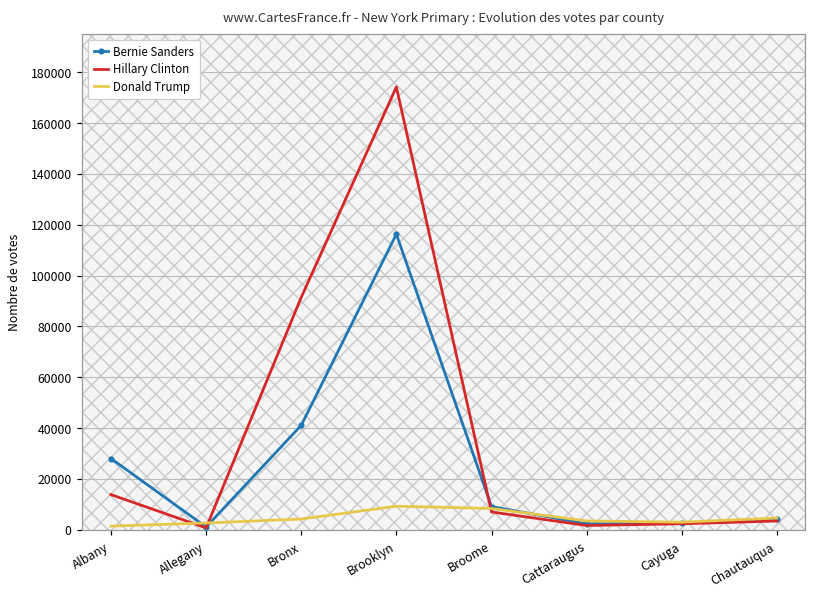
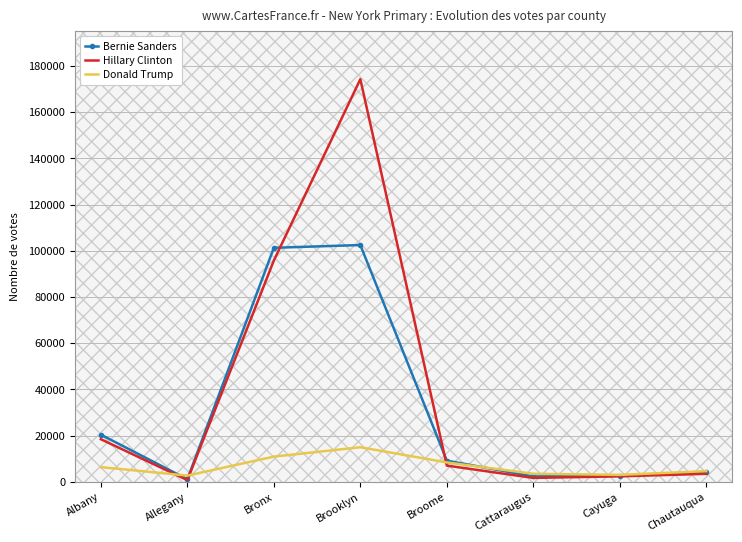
  {
    "Bernie Sanders": {
-     "Albany": 28000,
-     "Bronx": 41000,
-     "Brooklyn": 116000
+     "Albany": 20000,
+     "Bronx": 101000,
+     "Brooklyn": 102000
    },
    "Hillary Clinton": {
-     "Albany": 14000,
-     "Bronx": 91000,
+     "Albany": 18000,
+     "Bronx": 96000,
      "Brooklyn": 174000,
      "Broome": 7000
    },
    "Donald Trump": {
-     "Albany": 1000,
+     "Albany": 6000,
      "Allegany": 3000,
-     "Bronx": 4000,
-     "Brooklyn": 9000,
+     "Bronx": 11000,
+     "Brooklyn": 15000,
      "Cattaraugus": 4000
    }
  }
